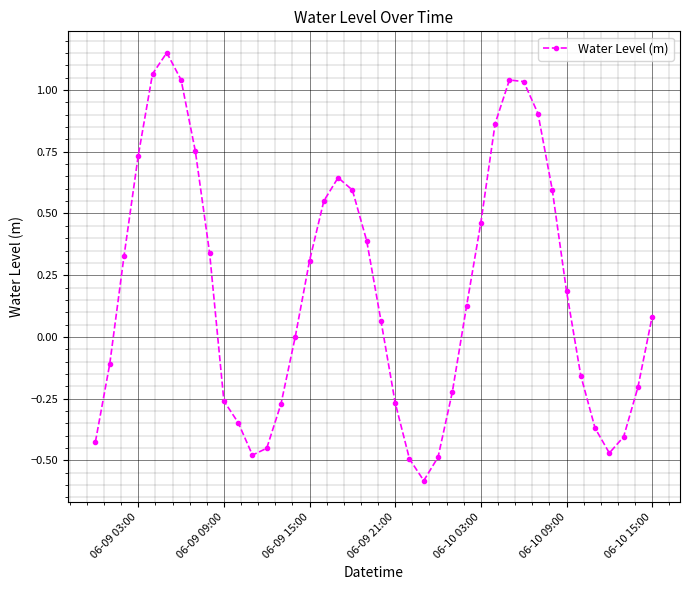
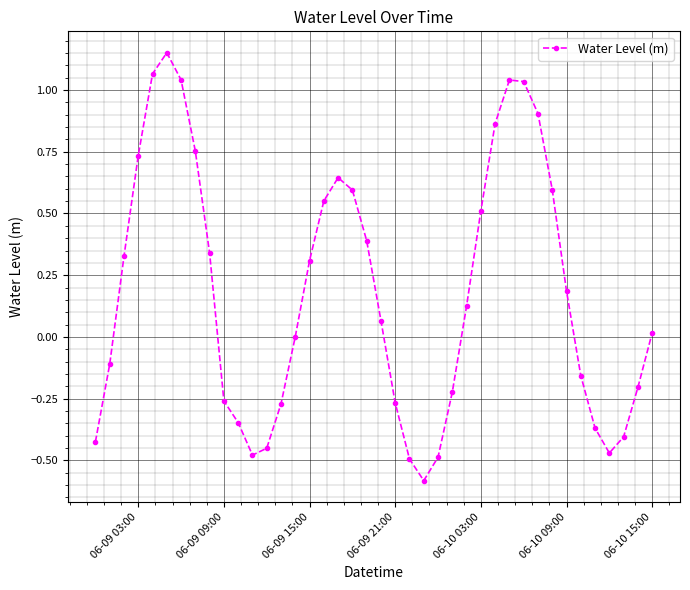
  {
    "06-09 03:00": 0.73,
    "06-09 09:00": -0.26,
    "06-09 15:00": 0.31,
    "06-09 21:00": -0.27,
-   "06-10 03:00": 0.46,
+   "06-10 03:00": 0.51,
    "06-10 09:00": 0.19,
-   "06-10 15:00": 0.08
+   "06-10 15:00": 0.02
  }
